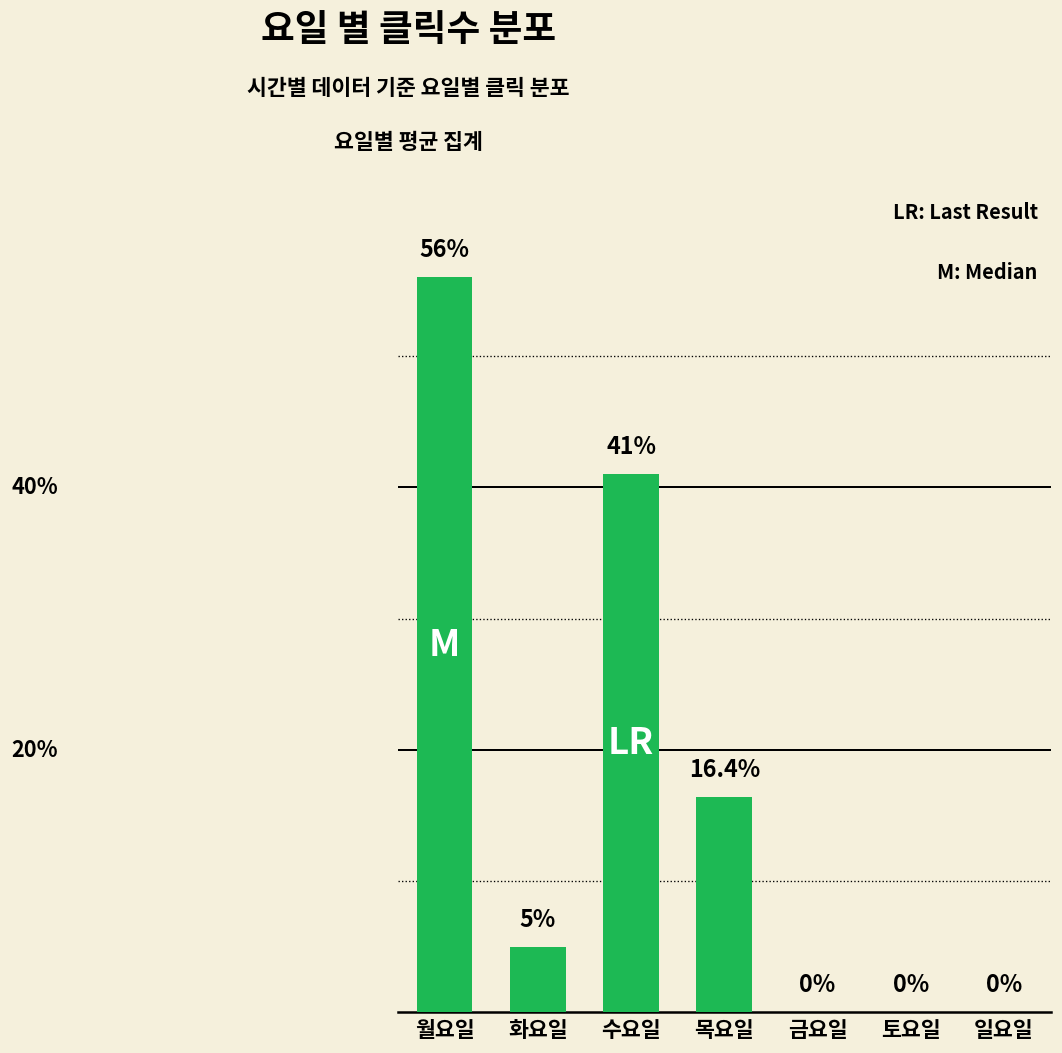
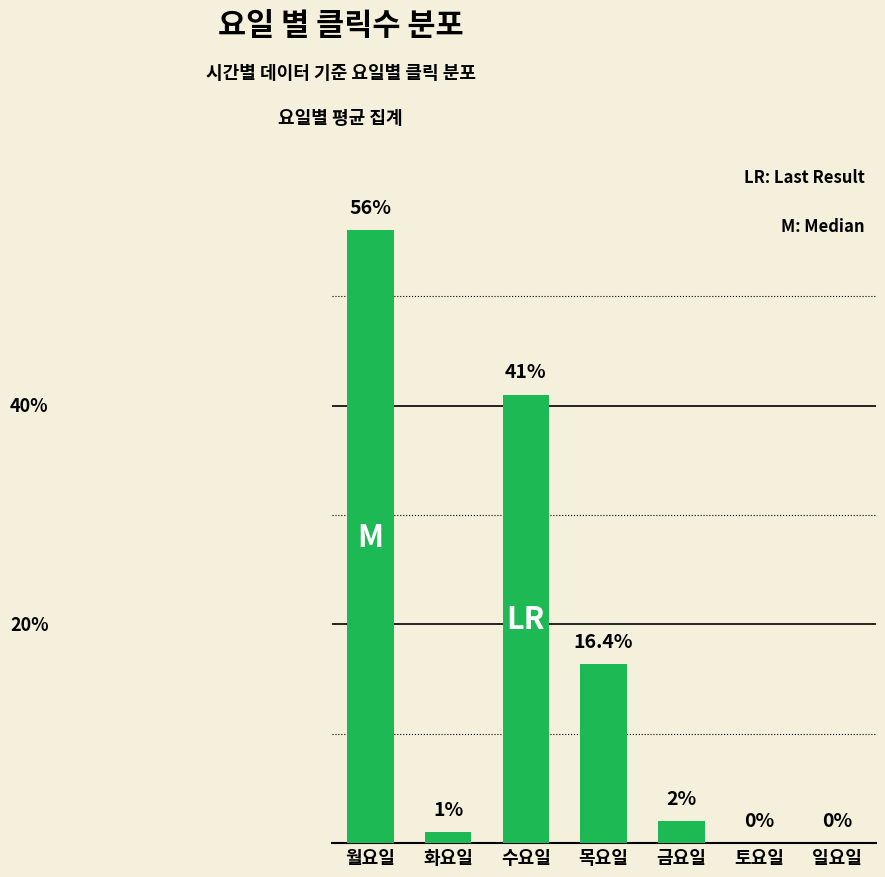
  {
    "월요일": "56%",
-   "화요일": "5%",
+   "화요일": "1%",
    "수요일": "41%",
    "목요일": "16.4%",
-   "금요일": "0%",
+   "금요일": "2%",
    "토요일": "0%",
    "일요일": "0%"
  }
